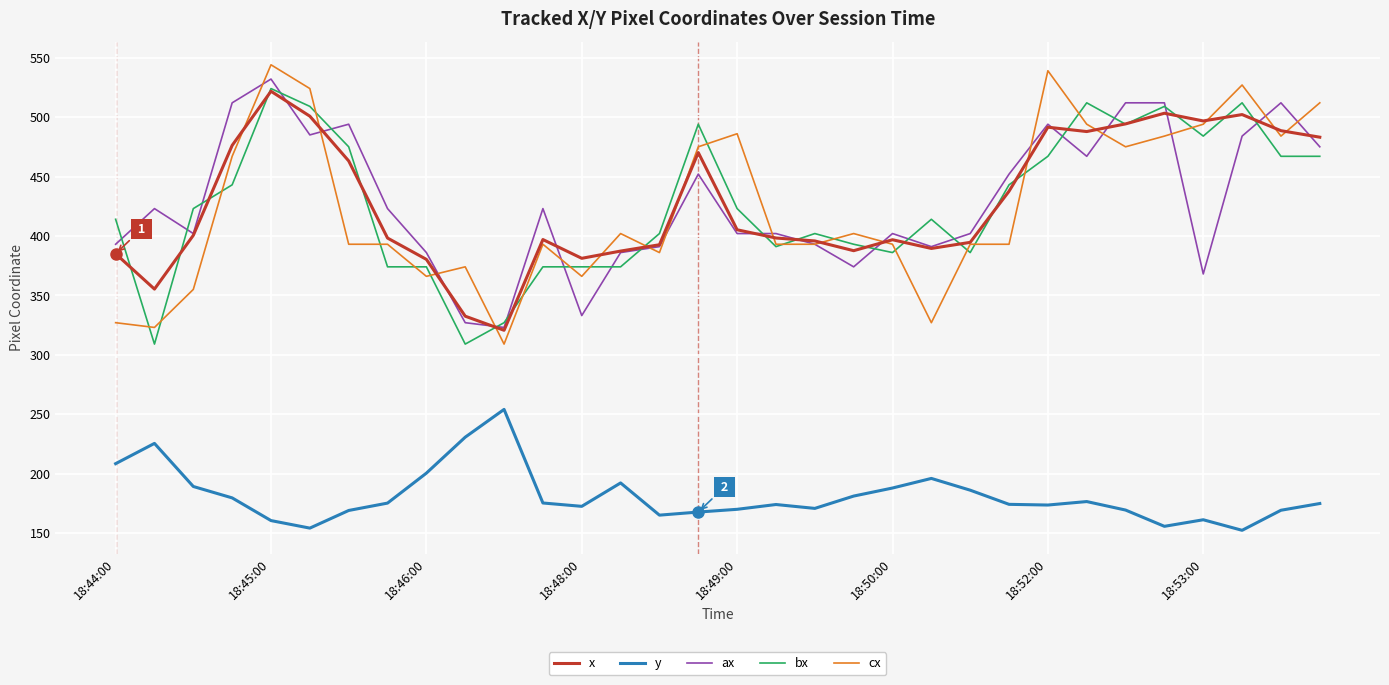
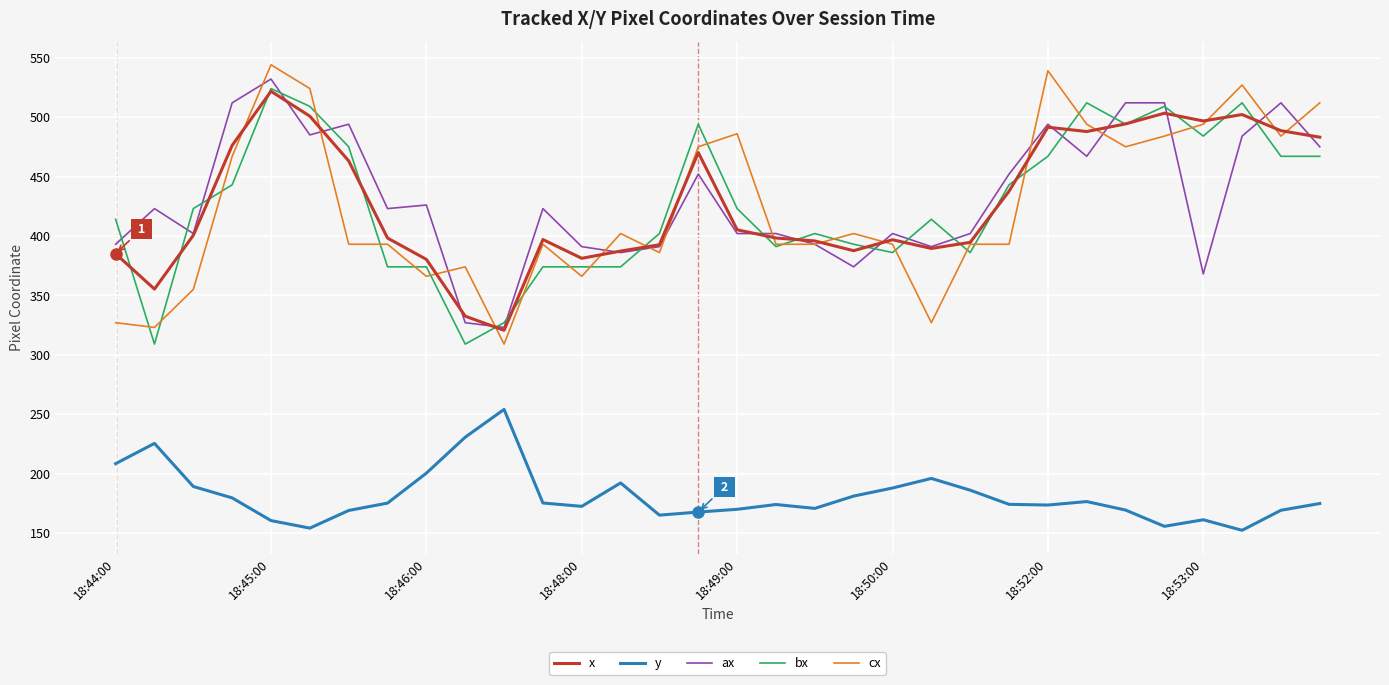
  {
    "ax": {
      "18:45:00": 532,
-     "18:46:00": 386,
-     "18:48:00": 333,
+     "18:46:00": 426,
+     "18:48:00": 391,
      "18:49:00": 402,
      "18:50:00": 402,
      "18:52:00": 494,
      "18:53:00": 368
    },
    "bx": {
      "18:44:00": 414,
      "18:45:00": 524,
      "18:46:00": 374,
      "18:48:00": 374,
      "18:49:00": 423,
      "18:50:00": 386,
      "18:52:00": 467,
      "18:53:00": 484
    },
    "cx": {
      "18:44:00": 327,
      "18:45:00": 544,
      "18:46:00": 366,
      "18:48:00": 366,
      "18:49:00": 486,
      "18:50:00": 393,
      "18:52:00": 539,
      "18:53:00": 494
    }
  }
